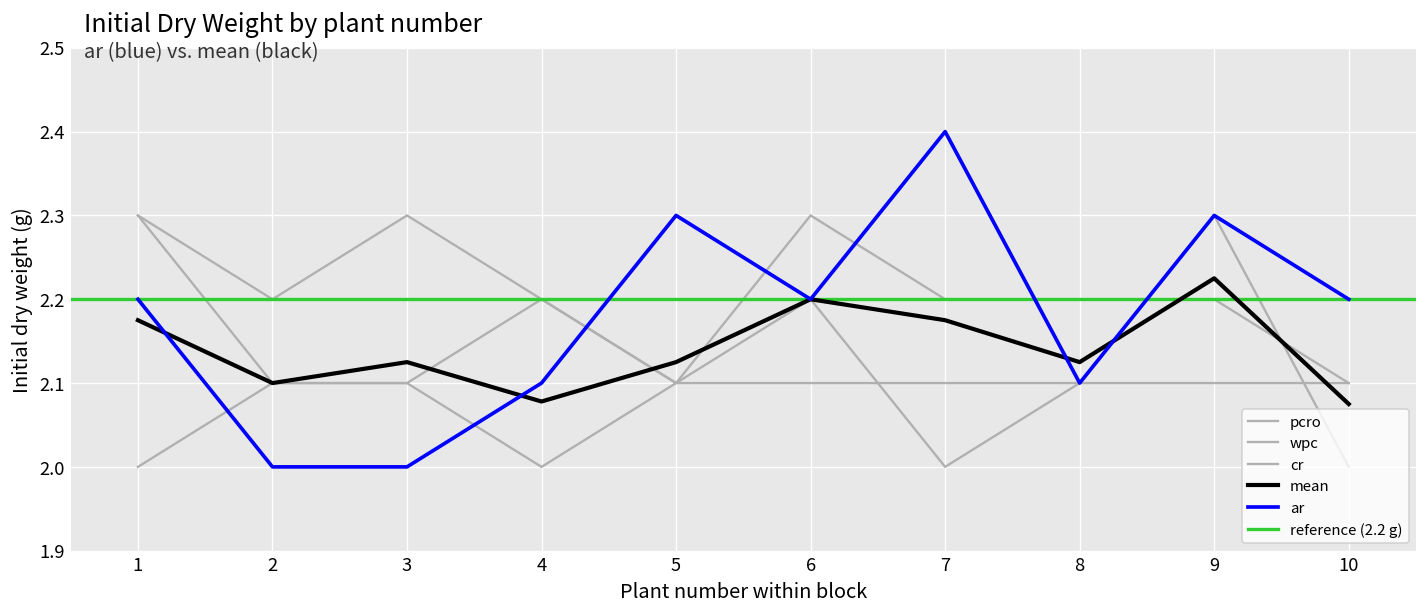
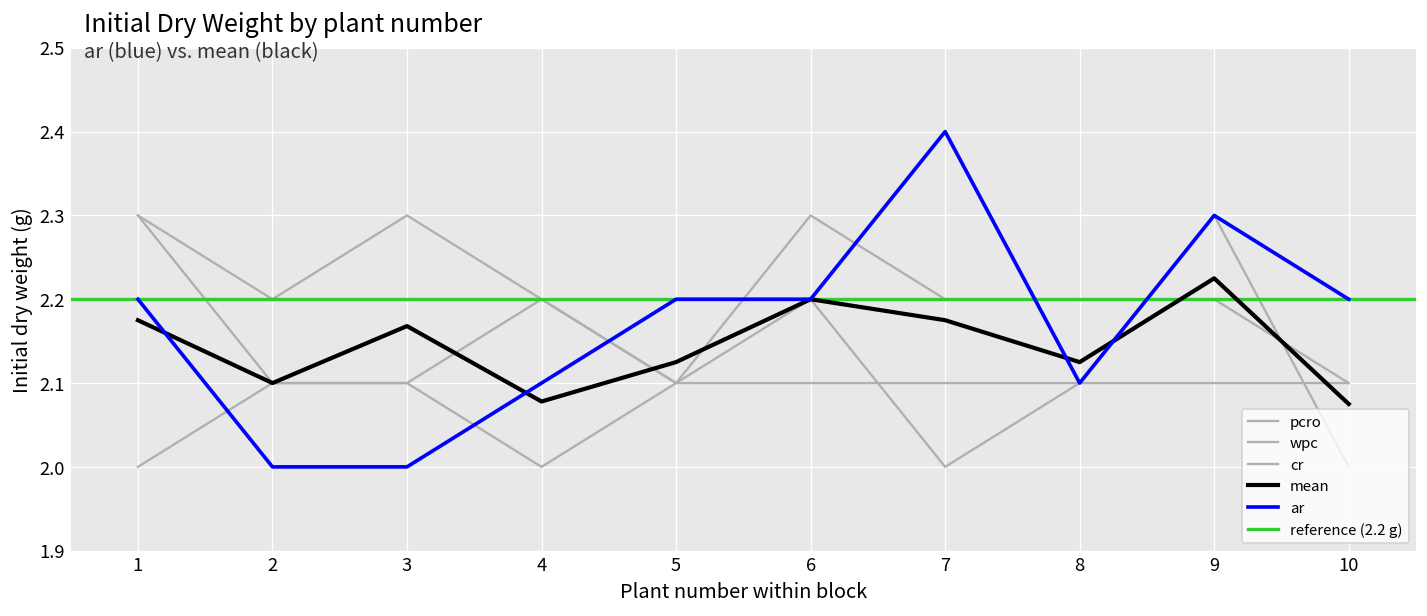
  {
    "mean": {
      "1": 2.18,
-     "3": 2.13,
+     "3": 2.17,
      "4": 2.08,
      "5": 2.13,
      "7": 2.18,
      "8": 2.13,
      "9": 2.23
    },
    "ar": {
      "1": 2.2,
      "2": 2.0,
      "3": 2.0,
      "4": 2.1,
-     "5": 2.3,
+     "5": 2.2,
      "7": 2.4,
      "10": 2.2
    }
  }
